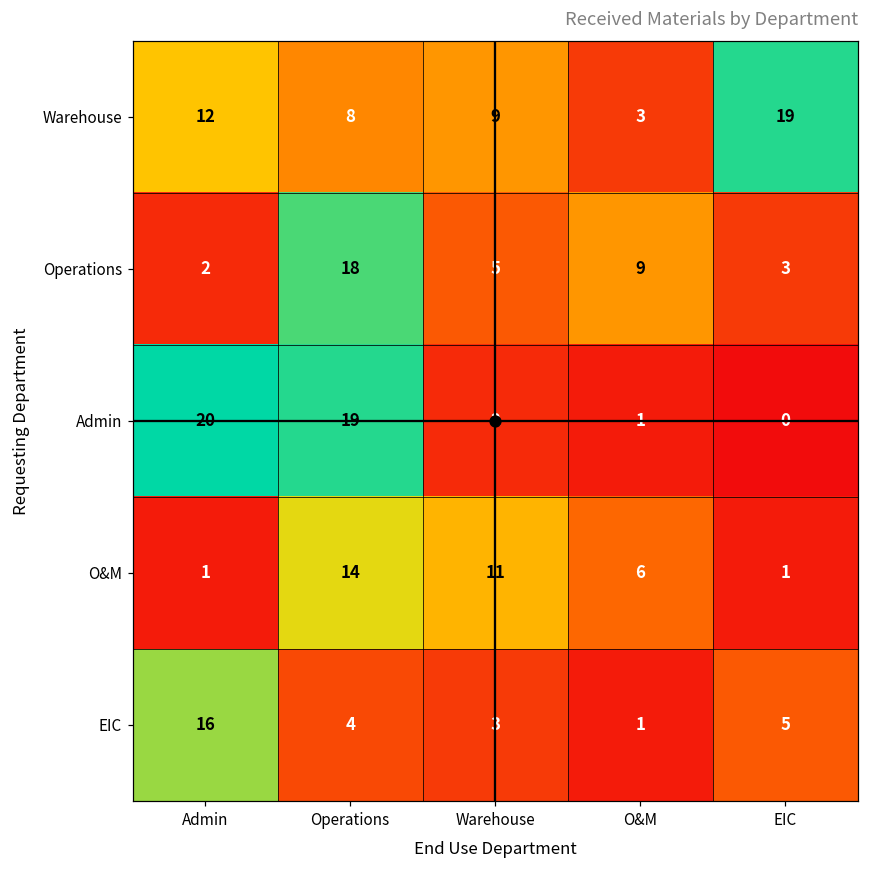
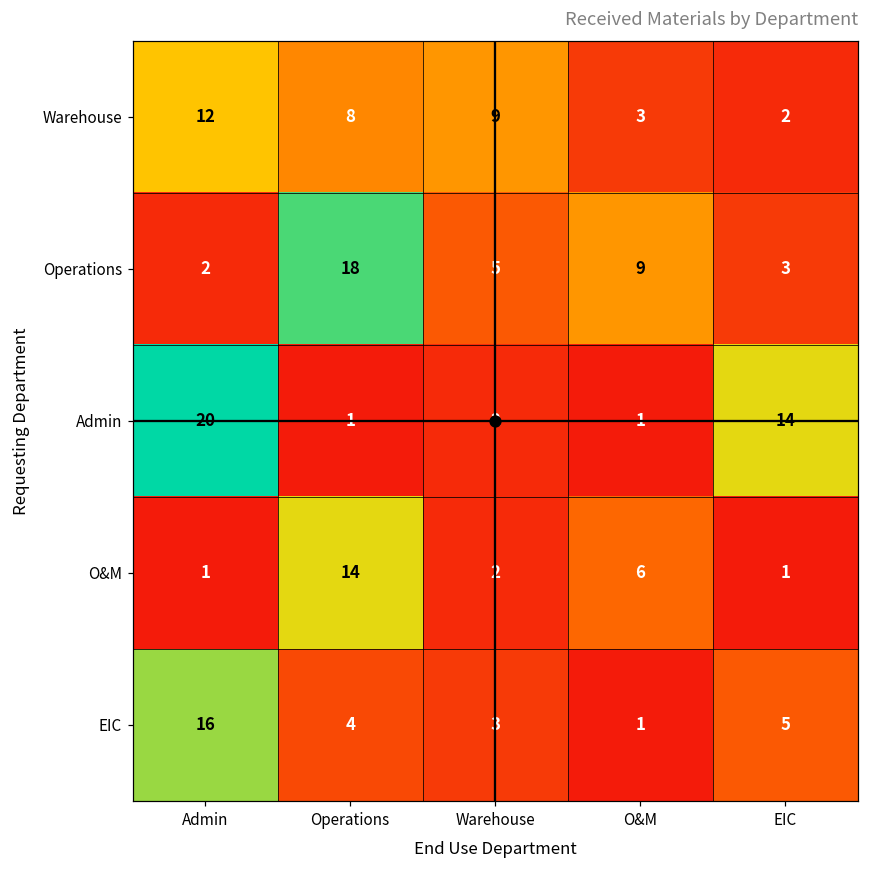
  {
    "Warehouse": {
      "Admin": 12,
      "Operations": 8,
      "Warehouse": 9,
      "O&M": 3,
-     "EIC": 19
+     "EIC": 2
    },
    "Operations": {
      "Admin": 2,
      "Operations": 18,
      "Warehouse": 5,
      "O&M": 9,
      "EIC": 3
    },
    "Admin": {
      "Admin": 20,
-     "Operations": 19,
+     "Operations": 1,
      "O&M": 1,
-     "EIC": 0
+     "EIC": 14
    },
    "O&M": {
      "Admin": 1,
      "Operations": 14,
-     "Warehouse": 11,
+     "Warehouse": 2,
      "O&M": 6,
      "EIC": 1
    },
    "EIC": {
      "Admin": 16,
      "Operations": 4,
      "Warehouse": 3,
      "O&M": 1,
      "EIC": 5
    }
  }
